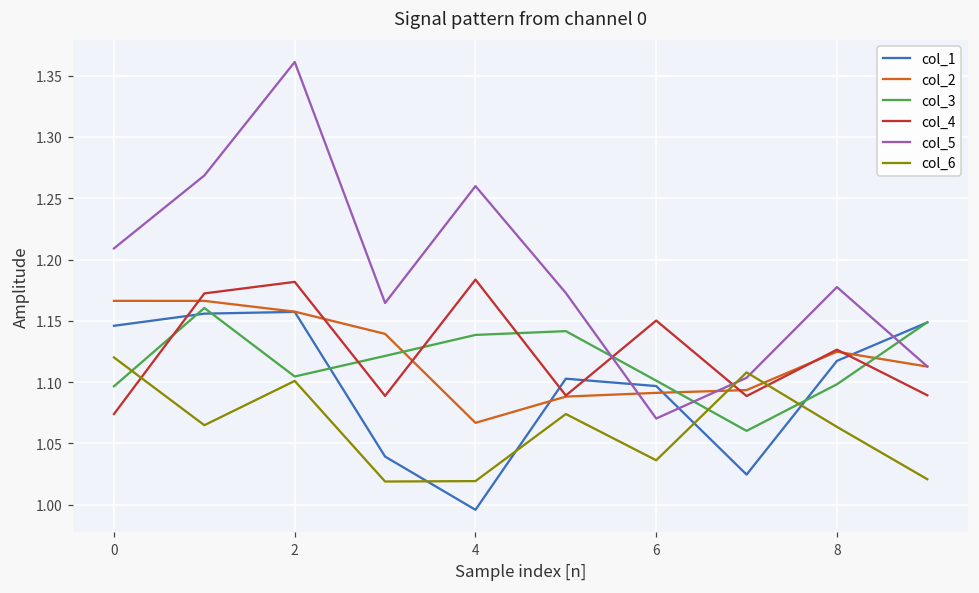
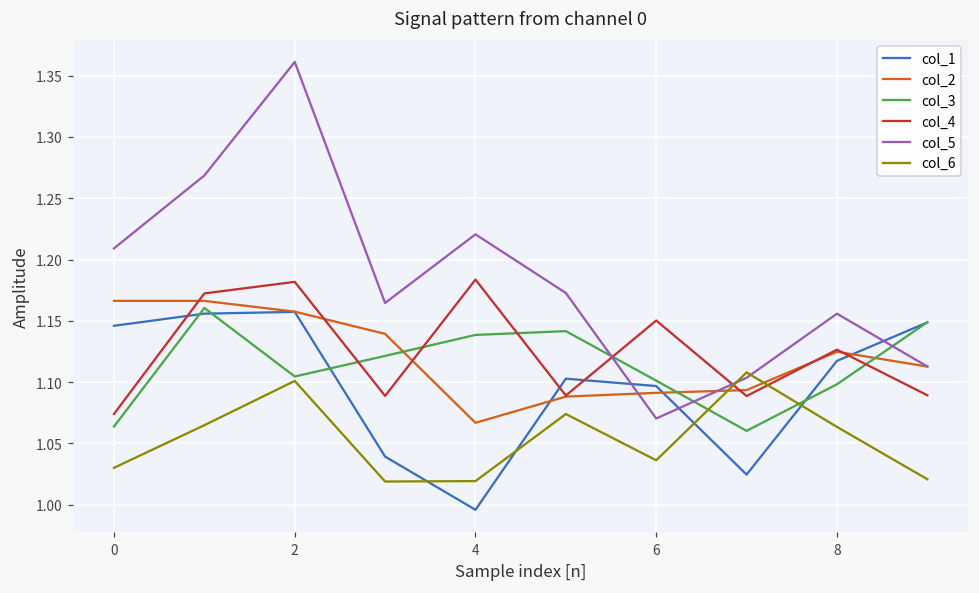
  {
    "col_1": {
      "0": 1.146,
      "4": 0.996,
      "6": 1.097,
      "8": 1.117
    },
    "col_3": {
-     "0": 1.097,
+     "0": 1.064,
      "2": 1.105,
      "4": 1.139,
      "6": 1.101,
      "8": 1.098
    },
    "col_5": {
      "0": 1.209,
      "2": 1.361,
-     "4": 1.260,
+     "4": 1.221,
      "6": 1.070,
-     "8": 1.178
+     "8": 1.156
    },
    "col_6": {
-     "0": 1.120,
+     "0": 1.030,
      "2": 1.101,
      "4": 1.019,
      "6": 1.036,
      "8": 1.063
    }
  }
